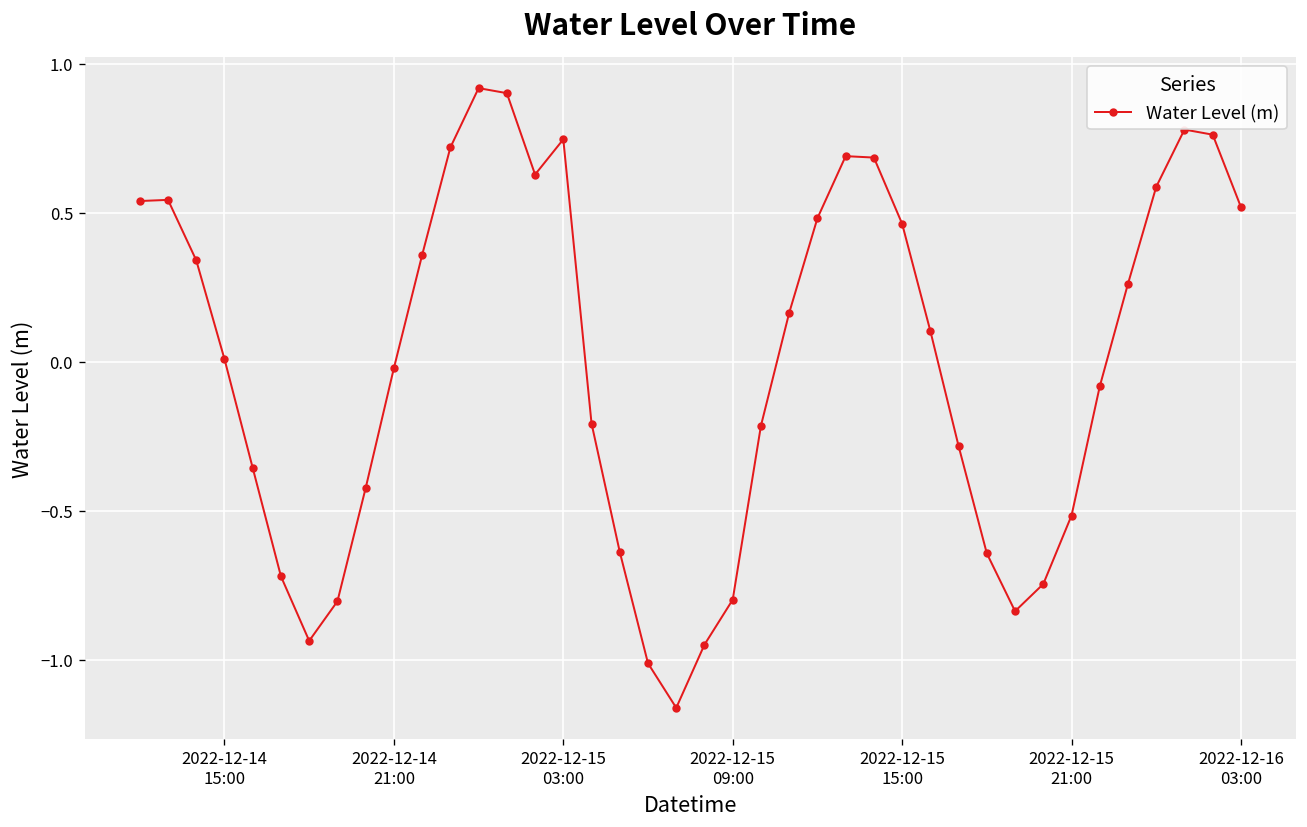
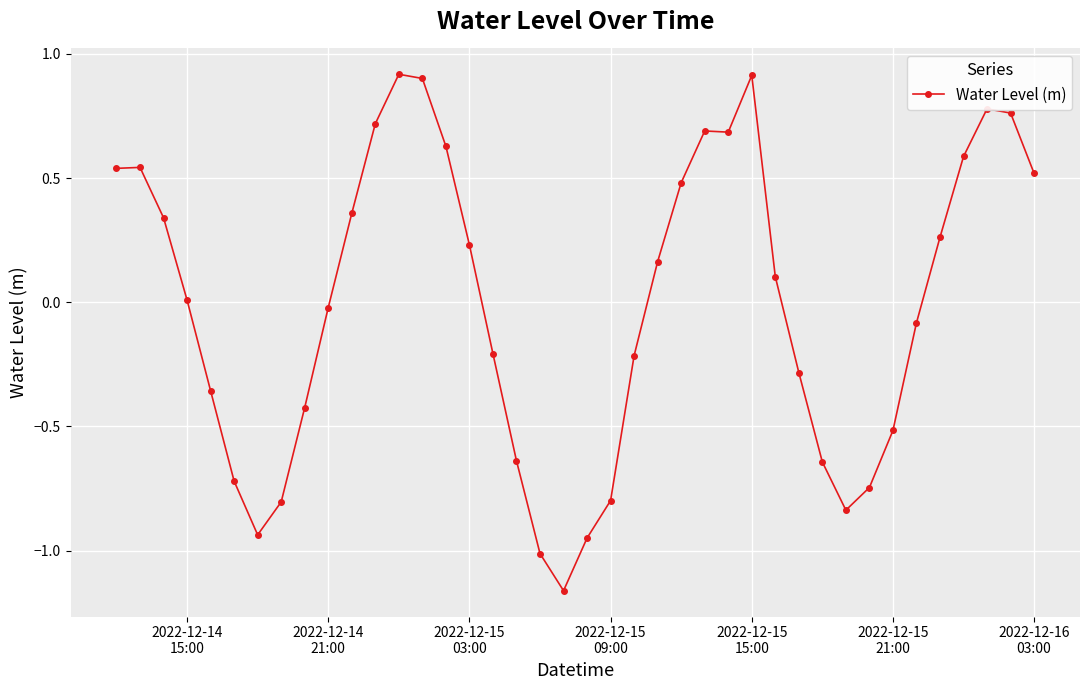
  {
    "2022-12-14 15:00": 0.01,
    "2022-12-14 21:00": -0.02,
-   "2022-12-15 03:00": 0.75,
+   "2022-12-15 03:00": 0.23,
    "2022-12-15 09:00": -0.80,
-   "2022-12-15 15:00": 0.46,
+   "2022-12-15 15:00": 0.91,
    "2022-12-15 21:00": -0.52,
    "2022-12-16 03:00": 0.52
  }
